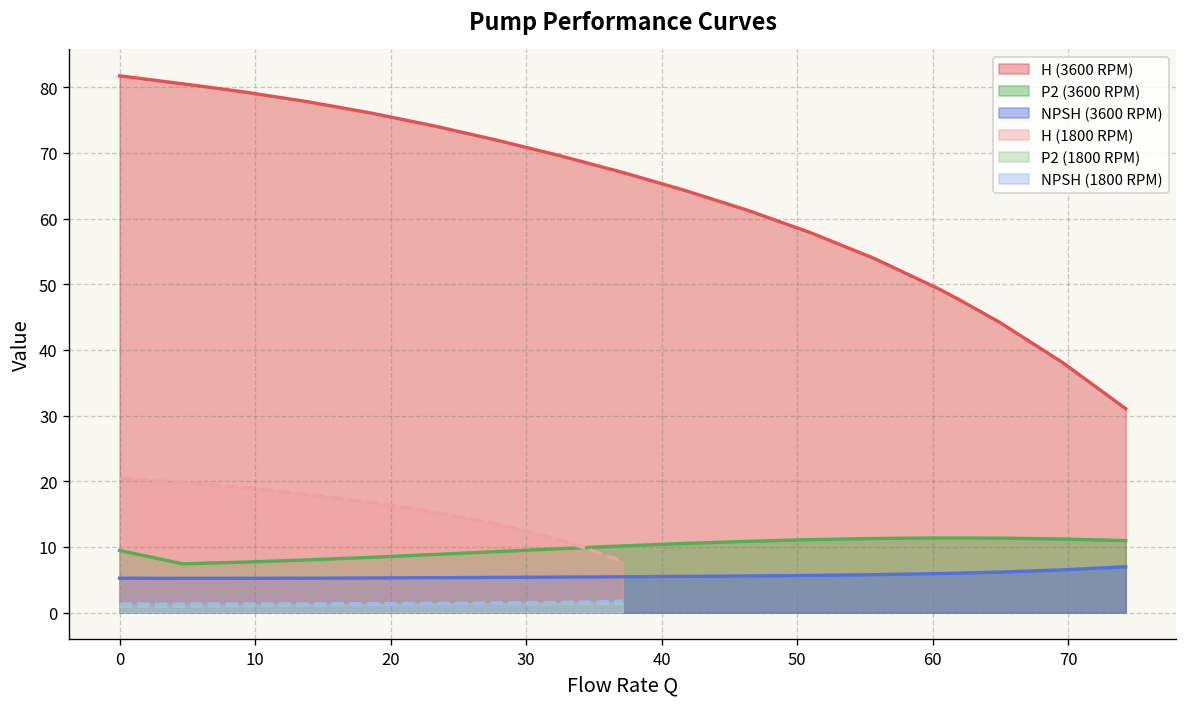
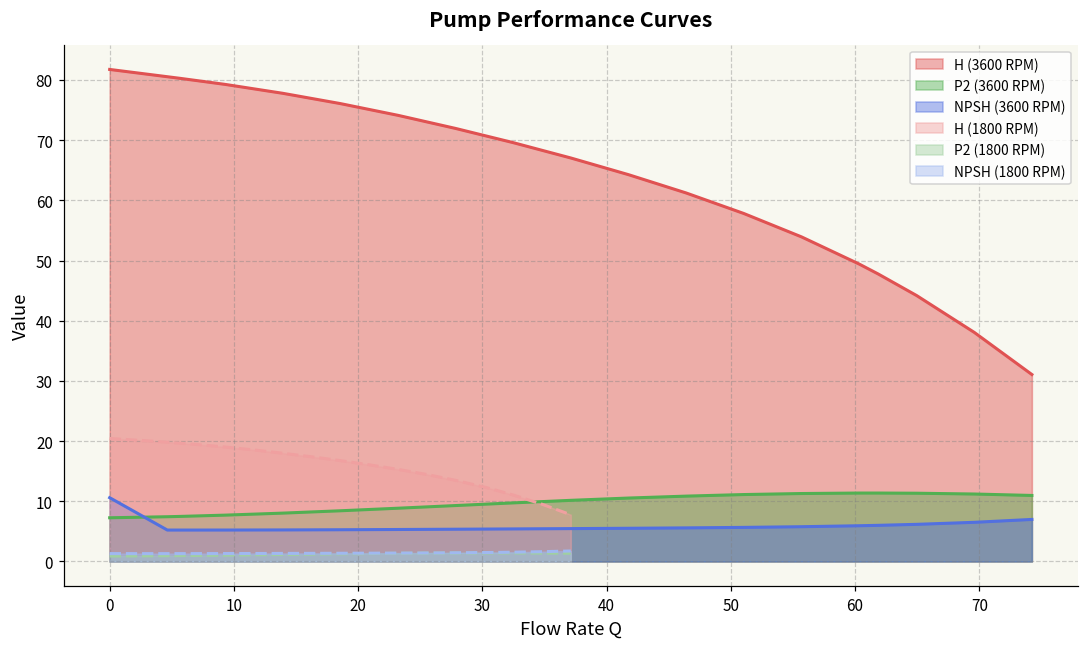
  {
    "H (3600 RPM)": {
      "0": 82
    },
    "P2 (3600 RPM)": {
-     "0": 9
+     "0": 7
    },
    "NPSH (3600 RPM)": {
-     "0": 5
+     "0": 11
    },
    "H (1800 RPM)": {
      "0": 20
    }
  }
